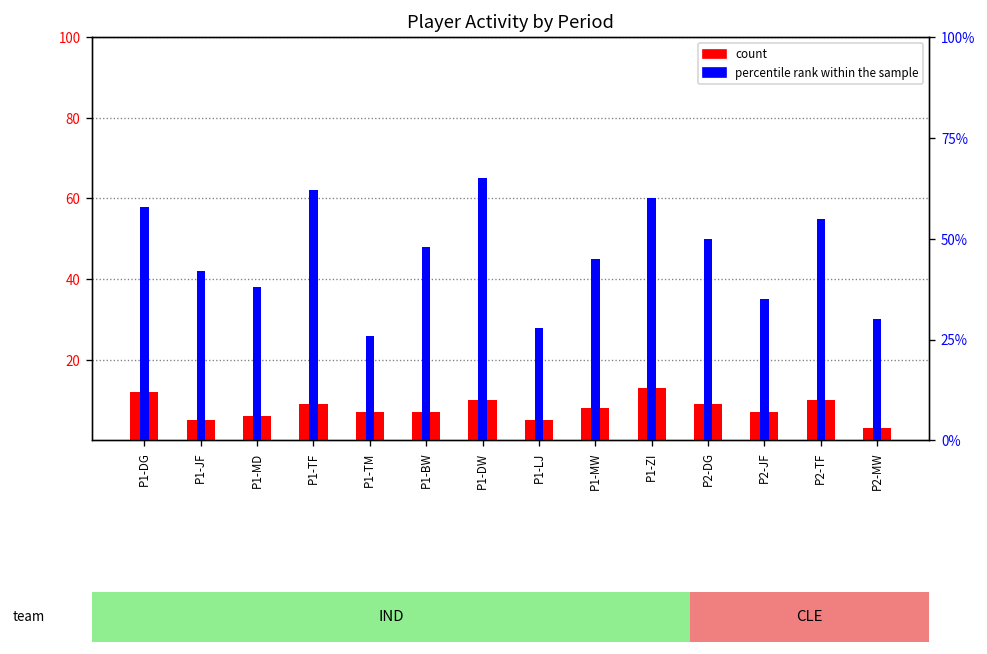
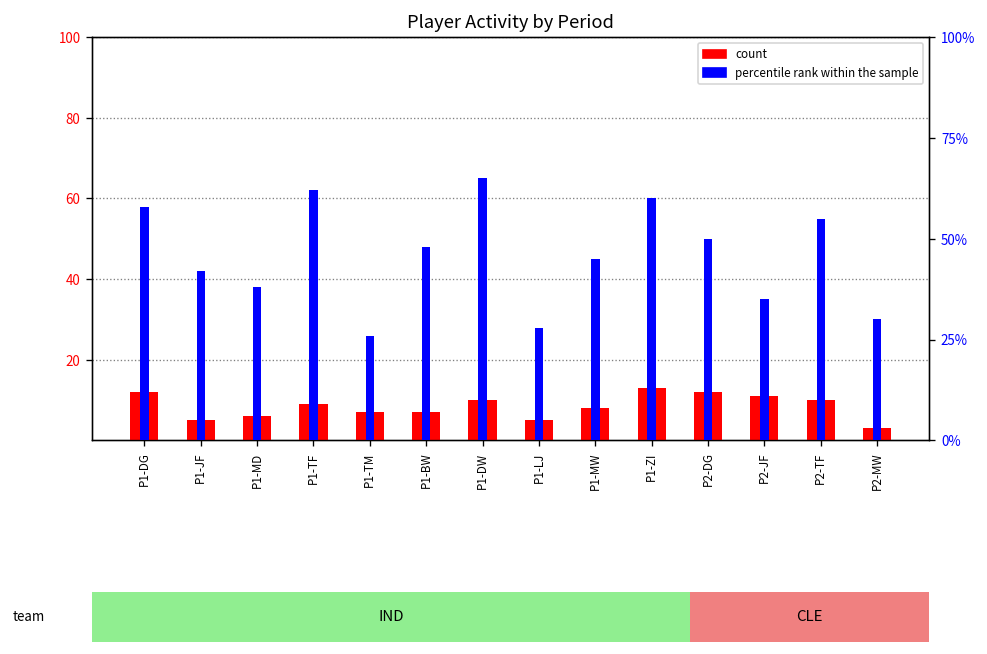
  {
    "count": {
      "P1-DG": "12",
      "P1-JF": "5",
      "P1-MD": "6",
      "P1-TF": "9",
      "P1-TM": "7",
      "P1-BW": "7",
      "P1-DW": "10",
      "P1-LJ": "5",
      "P1-MW": "8",
      "P1-ZI": "13",
-     "P2-DG": "9",
-     "P2-JF": "7",
+     "P2-DG": "12",
+     "P2-JF": "11",
      "P2-TF": "10",
      "P2-MW": "3"
    },
    "percentile rank within the sample": {
      "P1-DG": "58%",
      "P1-JF": "42%",
      "P1-MD": "38%",
      "P1-TF": "62%",
      "P1-TM": "26%",
      "P1-BW": "48%",
      "P1-DW": "65%",
      "P1-LJ": "28%",
      "P1-MW": "45%",
      "P1-ZI": "60%",
      "P2-DG": "50%",
      "P2-JF": "35%",
      "P2-TF": "55%",
      "P2-MW": "30%"
    }
  }
